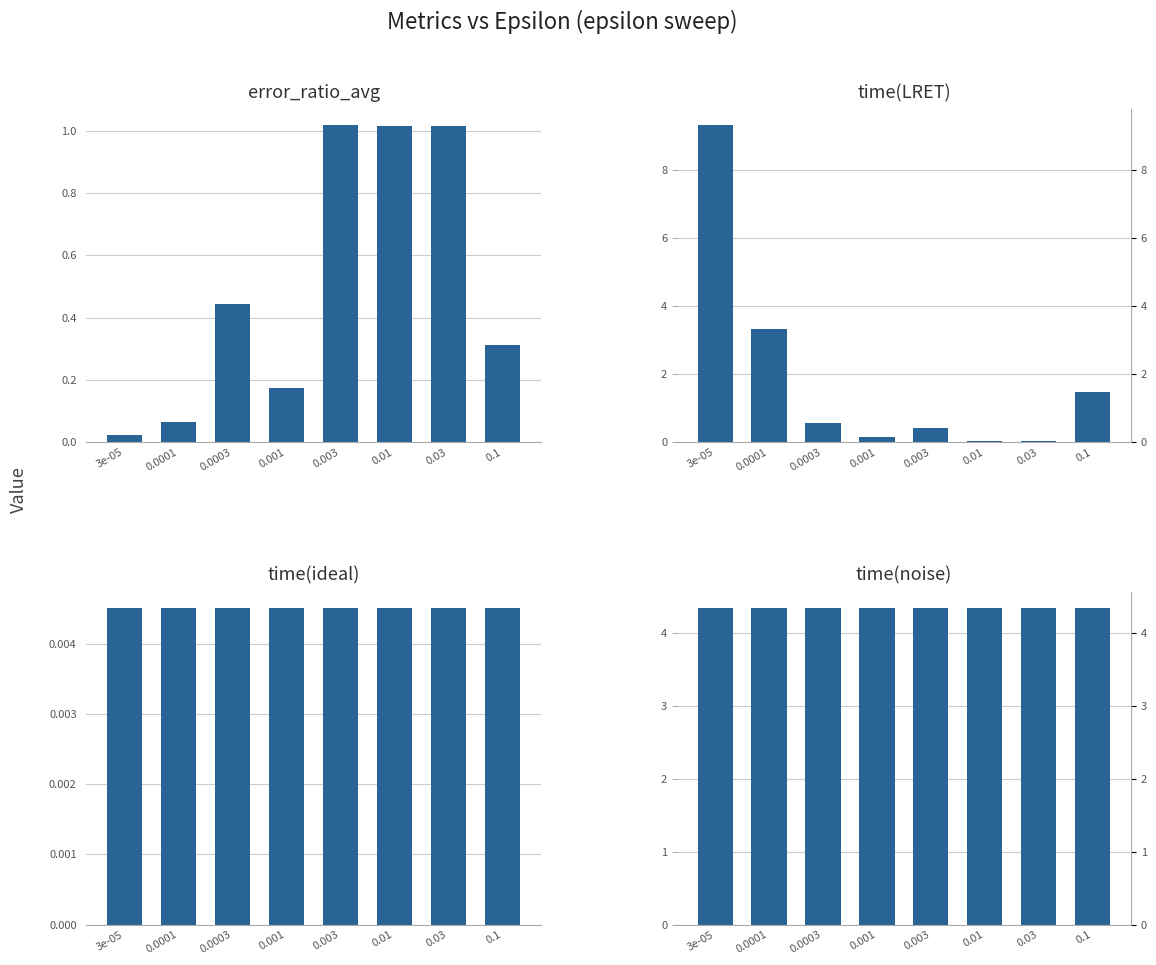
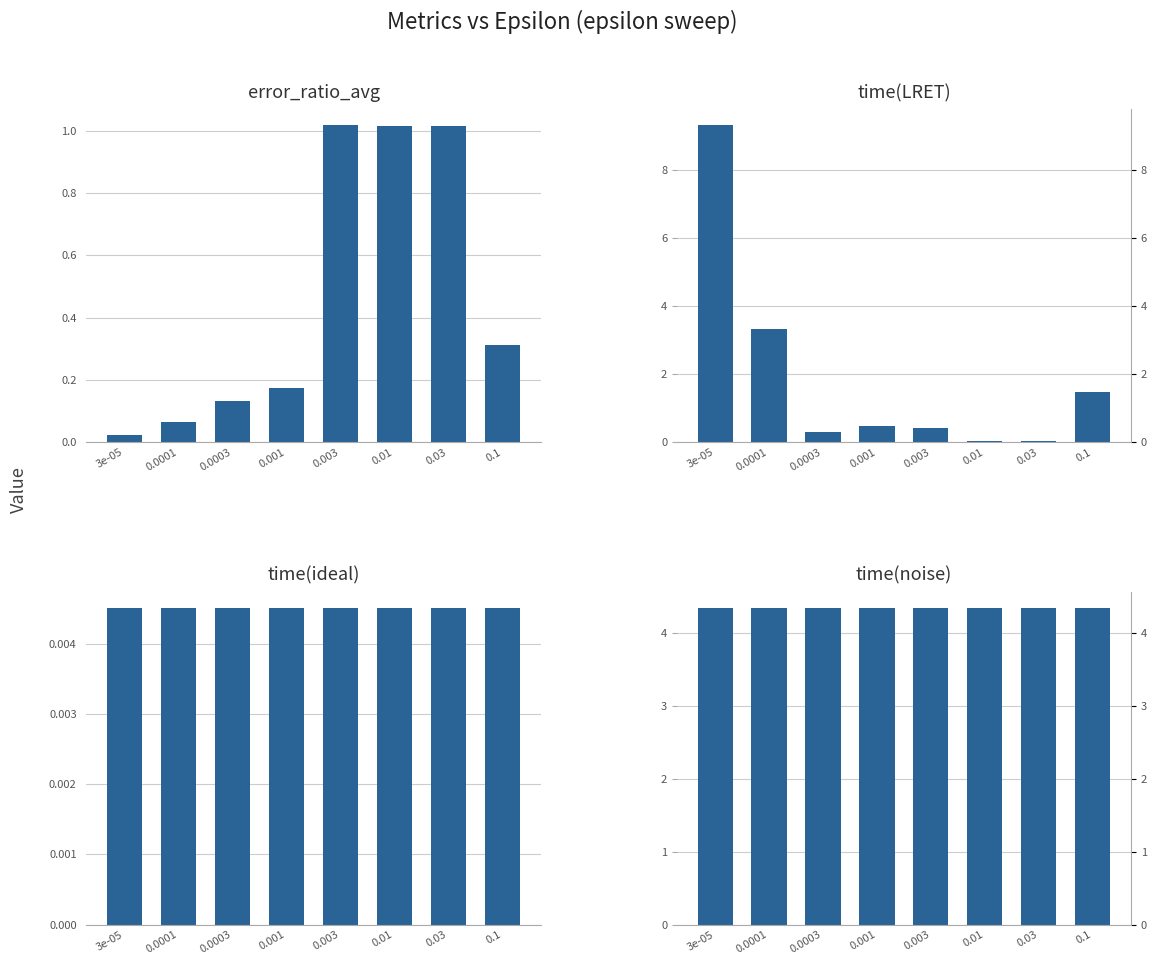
  {
    "error_ratio_avg": {
      "3e-05": 0.02,
      "0.0001": 0.06,
-     "0.0003": 0.44,
+     "0.0003": 0.13,
      "0.001": 0.17,
      "0.003": 1.02,
      "0.01": 1.01,
      "0.03": 1.01,
      "0.1": 0.31
    },
    "time(LRET)": {
      "3e-05": 9.3,
      "0.0001": 3.3,
-     "0.0003": 0.6,
-     "0.001": 0.2,
+     "0.0003": 0.3,
+     "0.001": 0.5,
      "0.003": 0.4,
      "0.1": 1.5
    },
    "time(ideal)": {
      "3e-05": 0.0045,
      "0.0001": 0.0045,
      "0.0003": 0.0045,
      "0.001": 0.0045,
      "0.003": 0.0045,
      "0.01": 0.0045,
      "0.03": 0.0045,
      "0.1": 0.0045
    },
    "time(noise)": {
      "3e-05": 4.3,
      "0.0001": 4.3,
      "0.0003": 4.3,
      "0.001": 4.3,
      "0.003": 4.3,
      "0.01": 4.3,
      "0.03": 4.3,
      "0.1": 4.3
    }
  }
